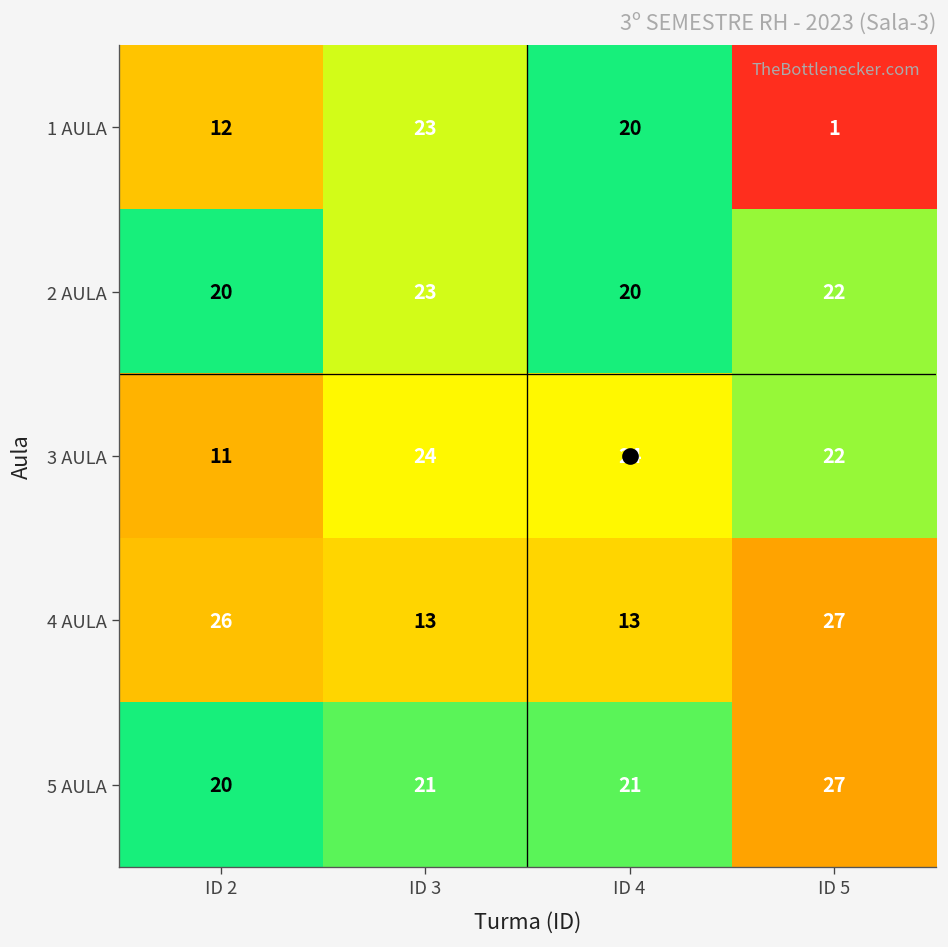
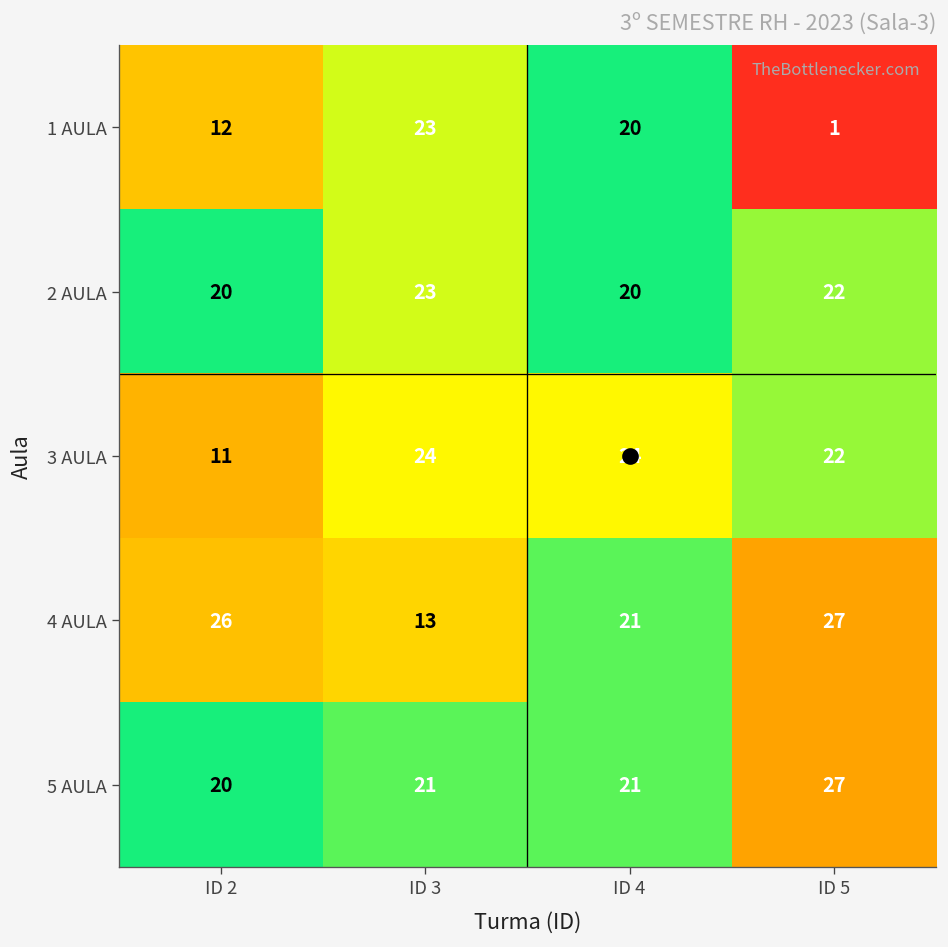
  {
    "1 AULA": {
      "ID 2": 12,
      "ID 3": 23,
      "ID 4": 20
    },
    "2 AULA": {
      "ID 2": 20,
      "ID 3": 23,
      "ID 4": 20,
      "ID 5": 22
    },
    "3 AULA": {
      "ID 2": 11,
      "ID 3": 24,
      "ID 5": 22
    },
    "4 AULA": {
      "ID 2": 26,
      "ID 3": 13,
-     "ID 4": 13,
+     "ID 4": 21,
      "ID 5": 27
    },
    "5 AULA": {
      "ID 2": 20,
      "ID 3": 21,
      "ID 4": 21,
      "ID 5": 27
    }
  }
